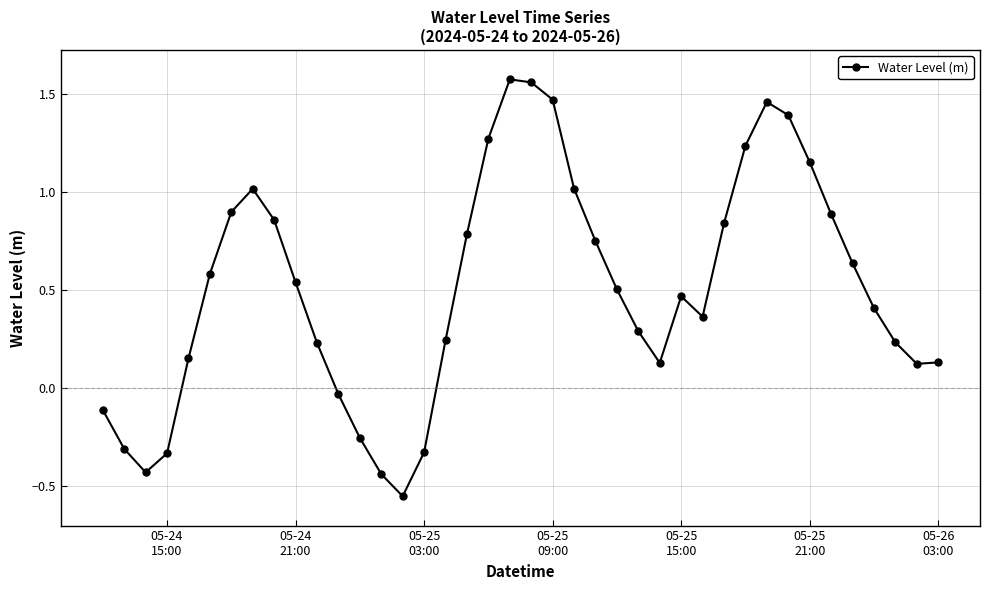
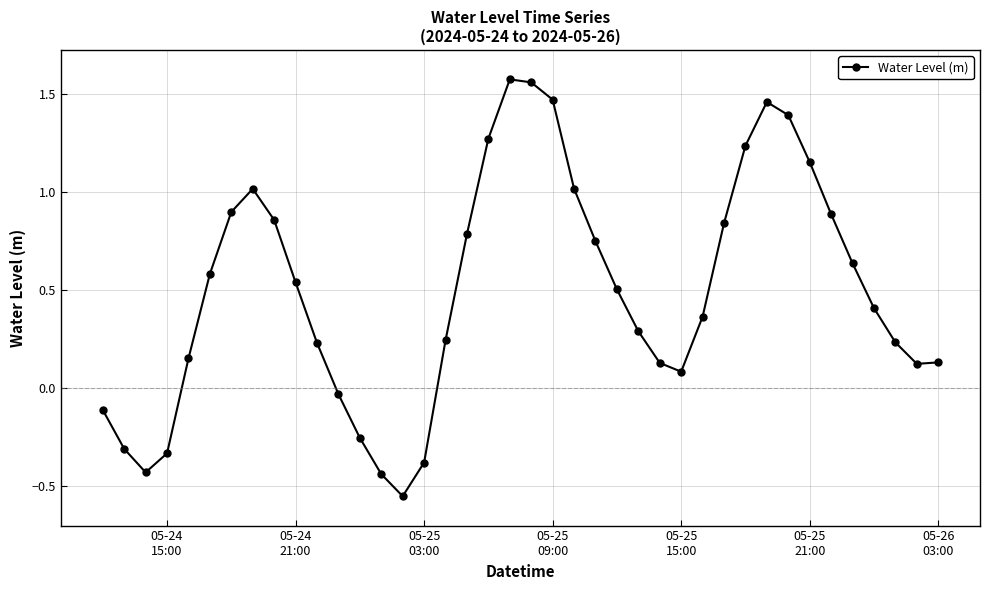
  {
    "05-24 15:00": -0.33,
    "05-24 21:00": 0.54,
-   "05-25 03:00": -0.33,
+   "05-25 03:00": -0.38,
    "05-25 09:00": 1.47,
-   "05-25 15:00": 0.47,
+   "05-25 15:00": 0.08,
    "05-25 21:00": 1.15,
    "05-26 03:00": 0.13
  }
